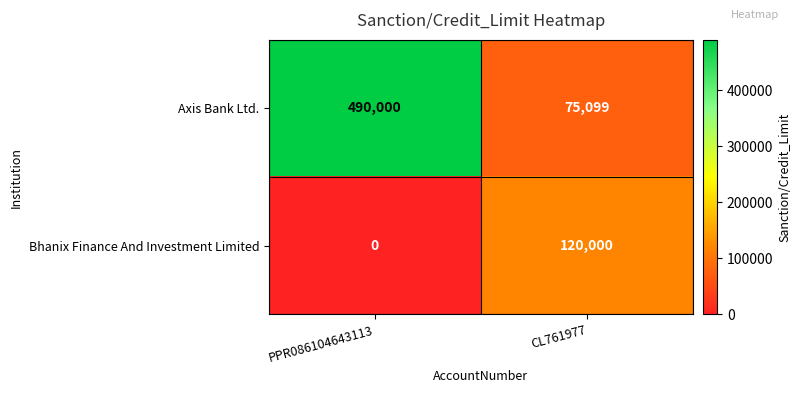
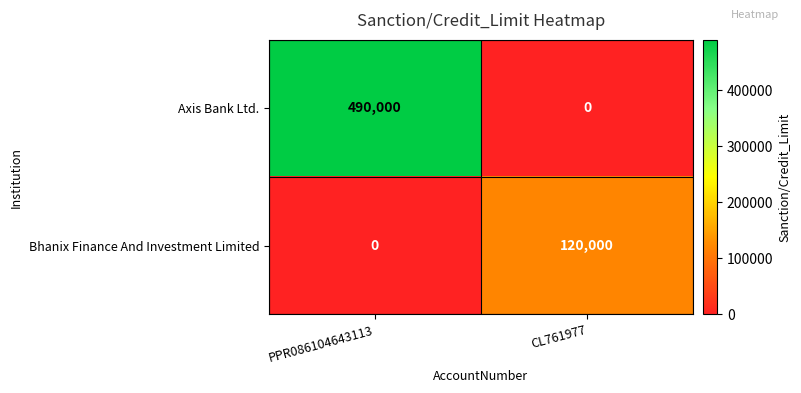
  {
    "Axis Bank Ltd.": {
      "PPR086104643113": "490,000",
-     "CL761977": "75,099"
+     "CL761977": "0"
    },
    "Bhanix Finance And Investment Limited": {
      "PPR086104643113": "0",
      "CL761977": "120,000"
    }
  }
